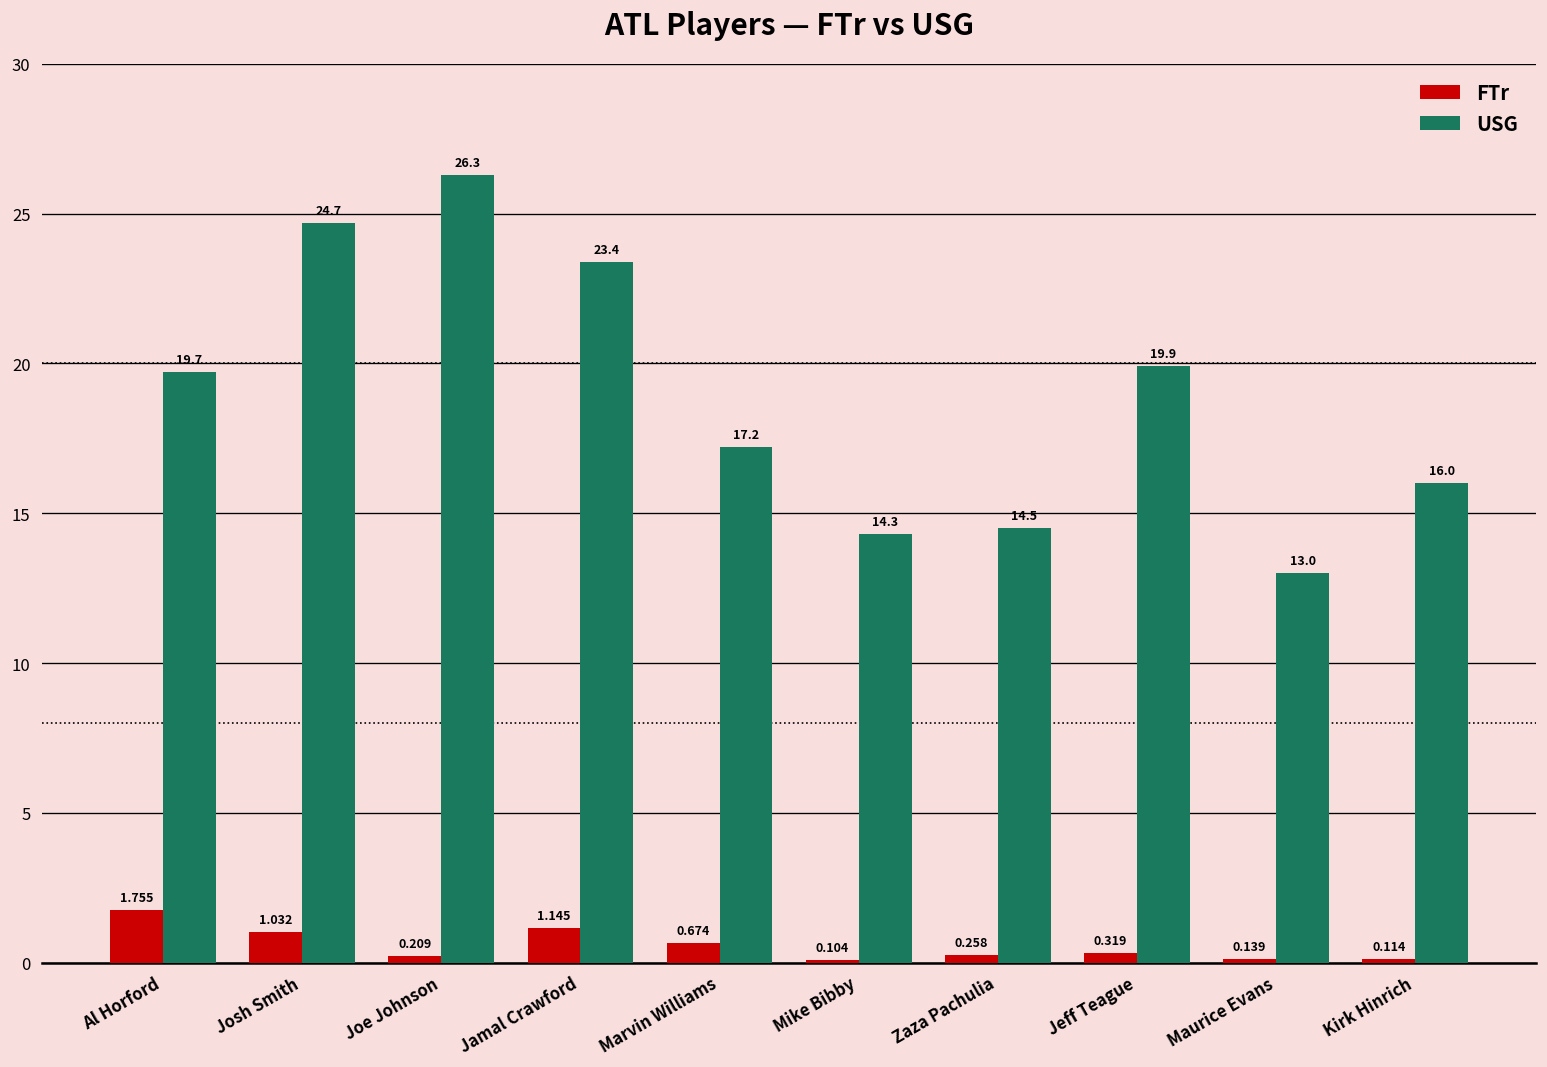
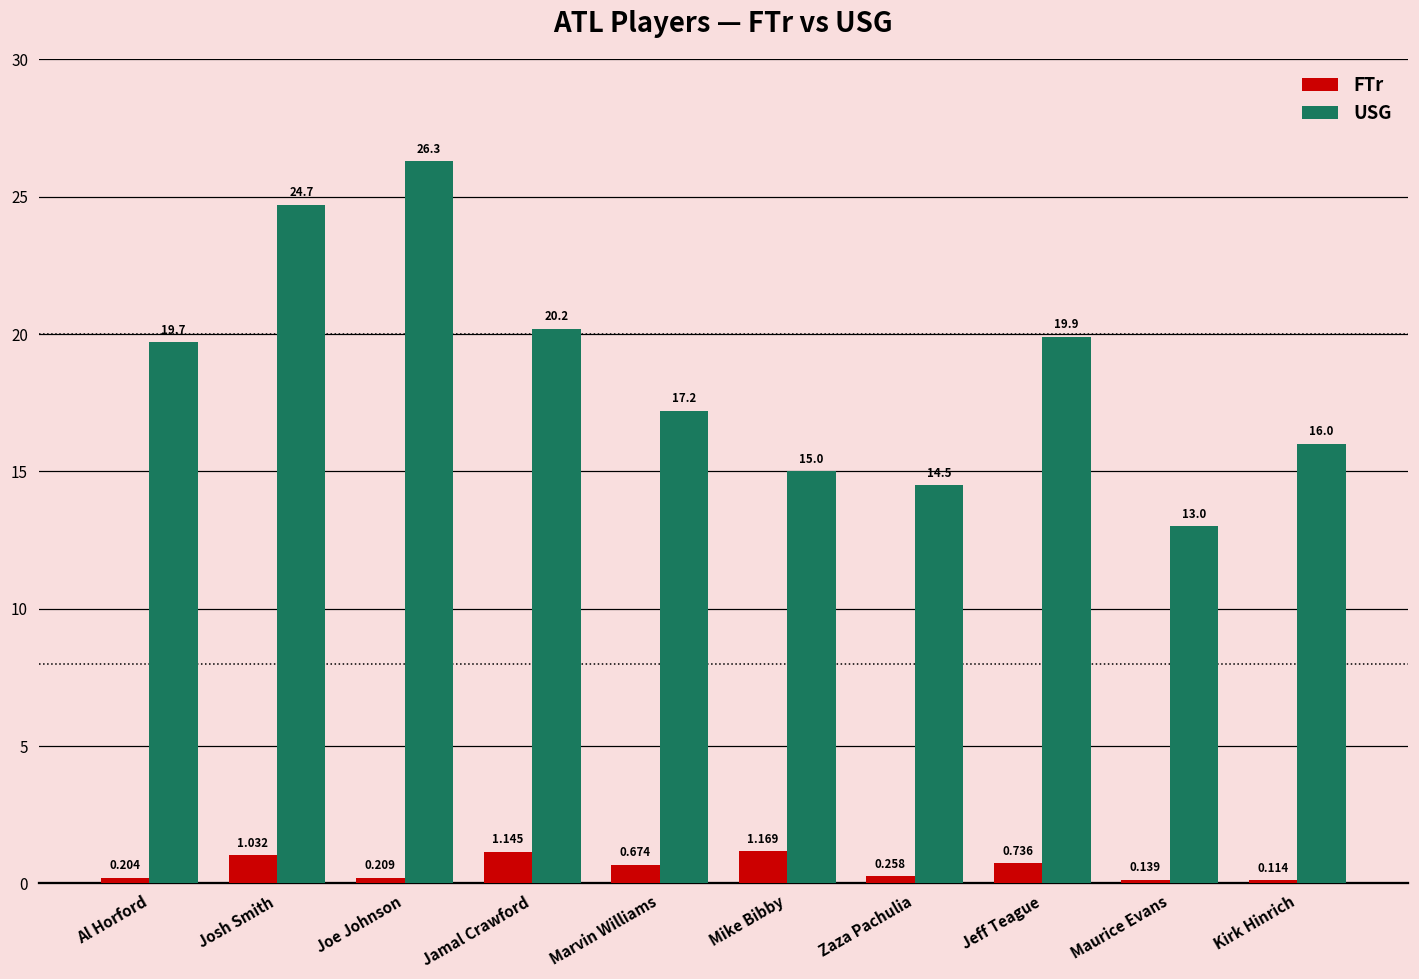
  {
    "FTr": {
-     "Al Horford": 1.755,
+     "Al Horford": 0.204,
      "Josh Smith": 1.032,
      "Joe Johnson": 0.209,
      "Jamal Crawford": 1.145,
      "Marvin Williams": 0.674,
-     "Mike Bibby": 0.104,
+     "Mike Bibby": 1.169,
      "Zaza Pachulia": 0.258,
-     "Jeff Teague": 0.319,
+     "Jeff Teague": 0.736,
      "Maurice Evans": 0.139,
      "Kirk Hinrich": 0.114
    },
    "USG": {
      "Al Horford": 19.7,
      "Josh Smith": 24.7,
      "Joe Johnson": 26.3,
-     "Jamal Crawford": 23.4,
+     "Jamal Crawford": 20.2,
      "Marvin Williams": 17.2,
-     "Mike Bibby": 14.3,
+     "Mike Bibby": 15.0,
      "Zaza Pachulia": 14.5,
      "Jeff Teague": 19.9,
      "Maurice Evans": 13.0,
      "Kirk Hinrich": 16.0
    }
  }
